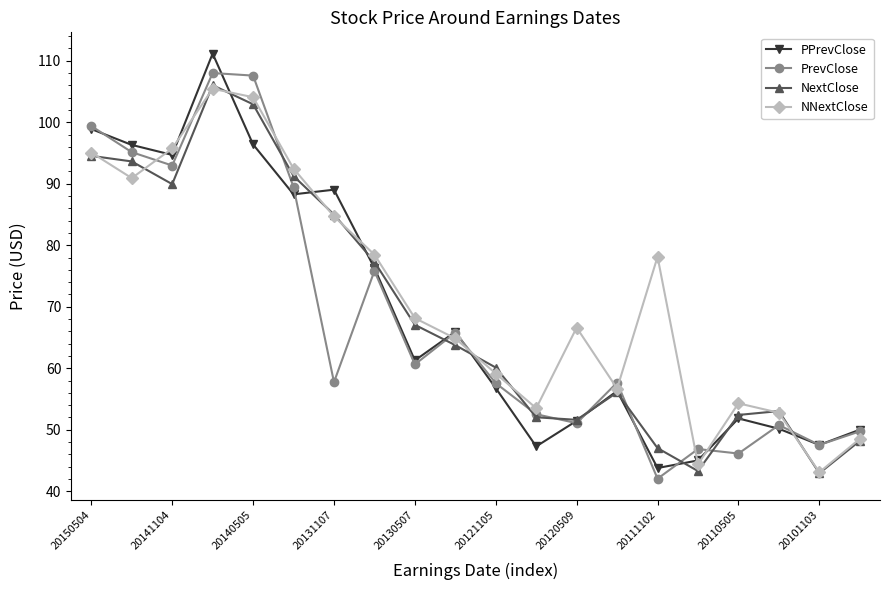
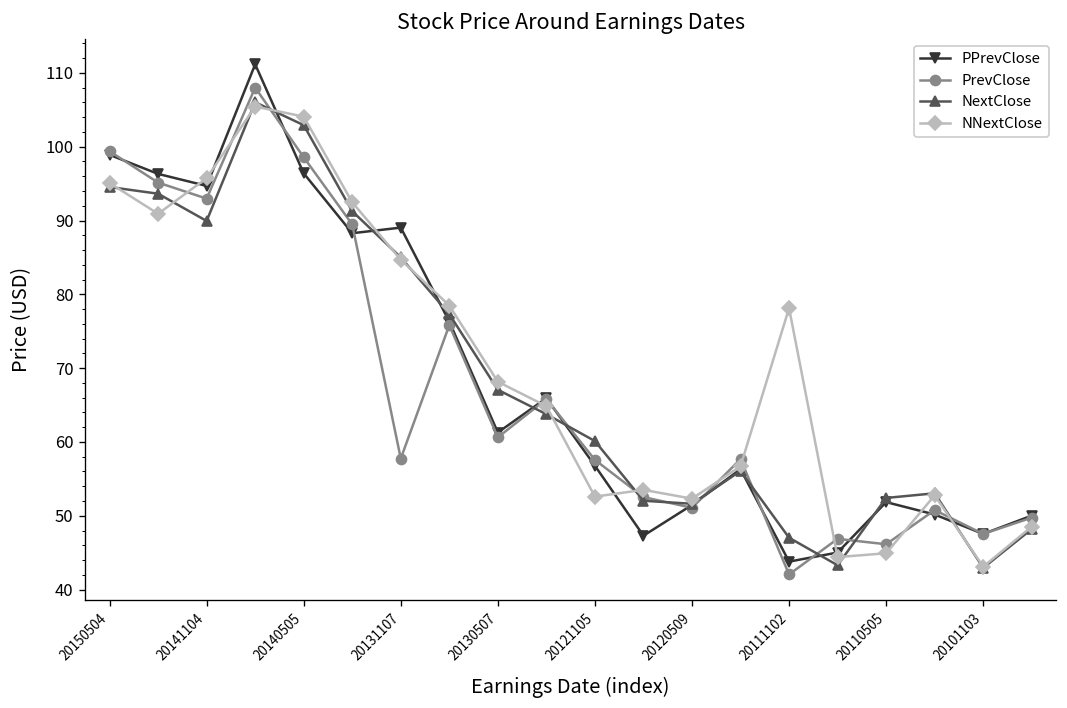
  {
    "PrevClose": {
      "20150504": 99,
      "20141104": 93,
-     "20140505": 108,
+     "20140505": 99,
      "20131107": 58,
      "20130507": 61,
      "20121105": 58,
      "20111102": 42,
      "20110505": 46
    },
    "NNextClose": {
      "20150504": 95,
      "20141104": 96,
      "20140505": 104,
      "20130507": 68,
-     "20121105": 59,
-     "20120509": 67,
+     "20121105": 53,
+     "20120509": 52,
      "20111102": 78,
-     "20110505": 54
+     "20110505": 45
    }
  }
